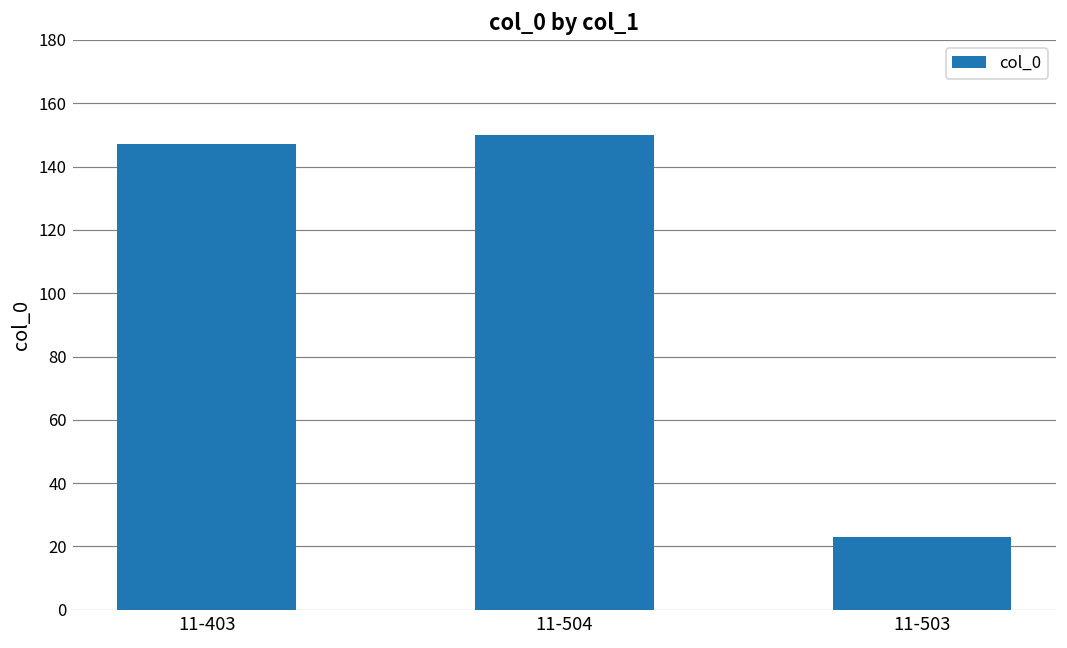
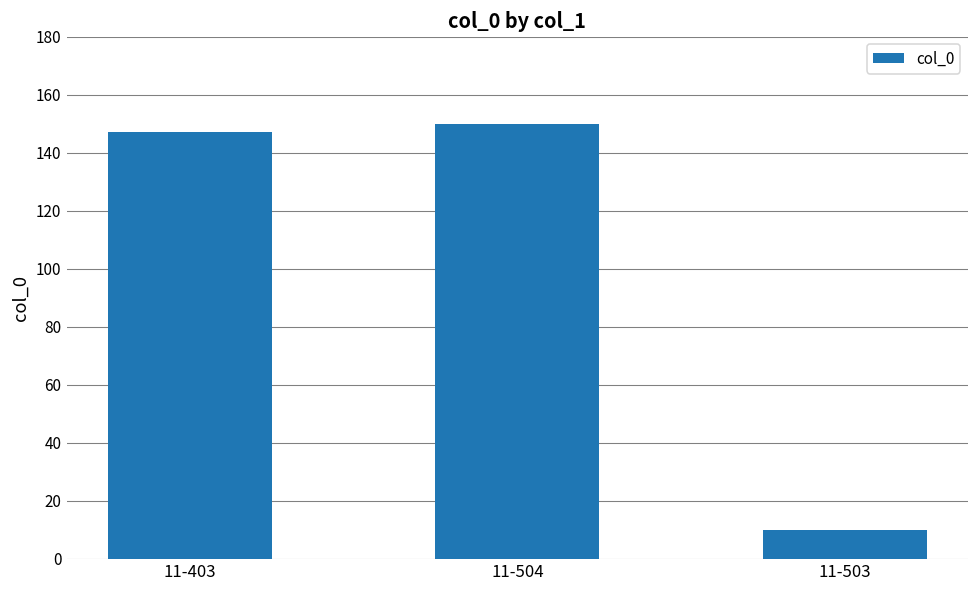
  {
    "11-403": 147,
    "11-504": 150,
-   "11-503": 23
+   "11-503": 10
  }
